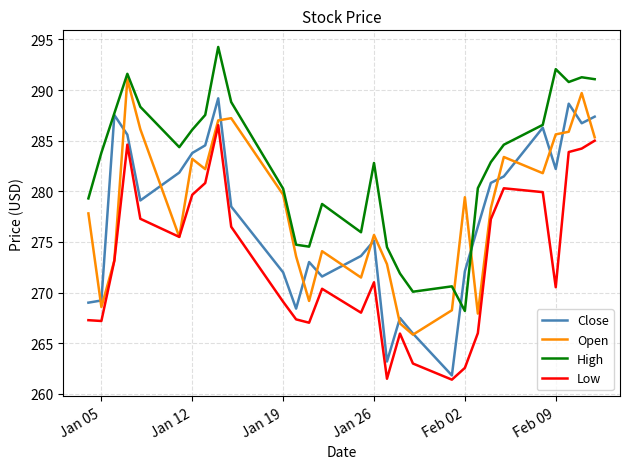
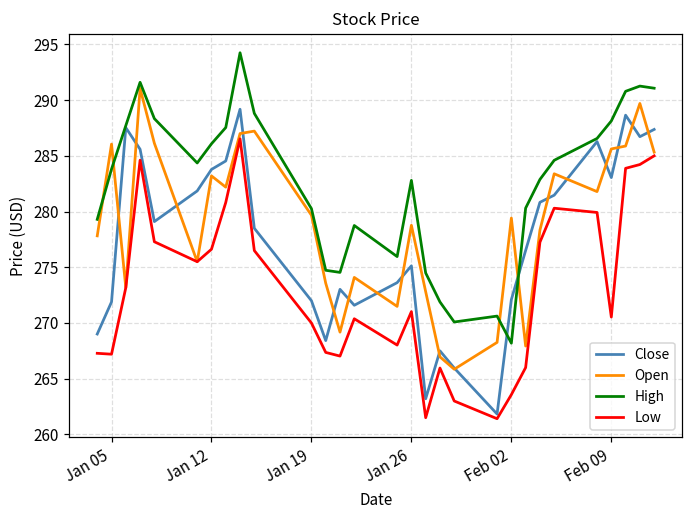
  {
    "Close": {
-     "Jan 05": 269.2,
+     "Jan 05": 271.9,
      "Jan 12": 283.8,
      "Jan 19": 272.0,
      "Jan 26": 275.1,
      "Feb 02": 272.1,
-     "Feb 09": 282.2
+     "Feb 09": 283.0
    },
    "Open": {
-     "Jan 05": 268.6,
+     "Jan 05": 286.1,
      "Jan 12": 283.2,
      "Jan 19": 279.7,
-     "Jan 26": 275.7,
+     "Jan 26": 278.8,
      "Feb 02": 279.4,
      "Feb 09": 285.6
    },
    "High": {
      "Jan 05": 283.8,
      "Jan 12": 286.1,
      "Jan 19": 280.3,
      "Jan 26": 282.8,
      "Feb 02": 268.2,
-     "Feb 09": 292.1
+     "Feb 09": 288.1
    },
    "Low": {
      "Jan 05": 267.2,
-     "Jan 12": 279.7,
-     "Jan 19": 269.1,
+     "Jan 12": 276.6,
+     "Jan 19": 270.0,
      "Jan 26": 271.0,
-     "Feb 02": 262.6,
+     "Feb 02": 263.6,
      "Feb 09": 270.5
    }
  }
